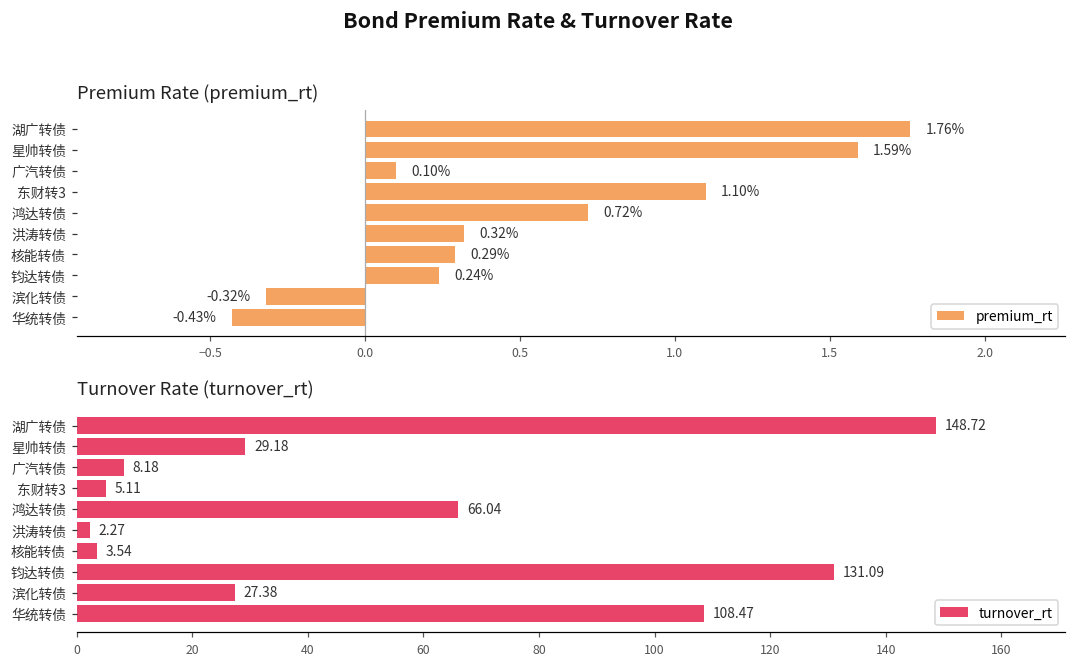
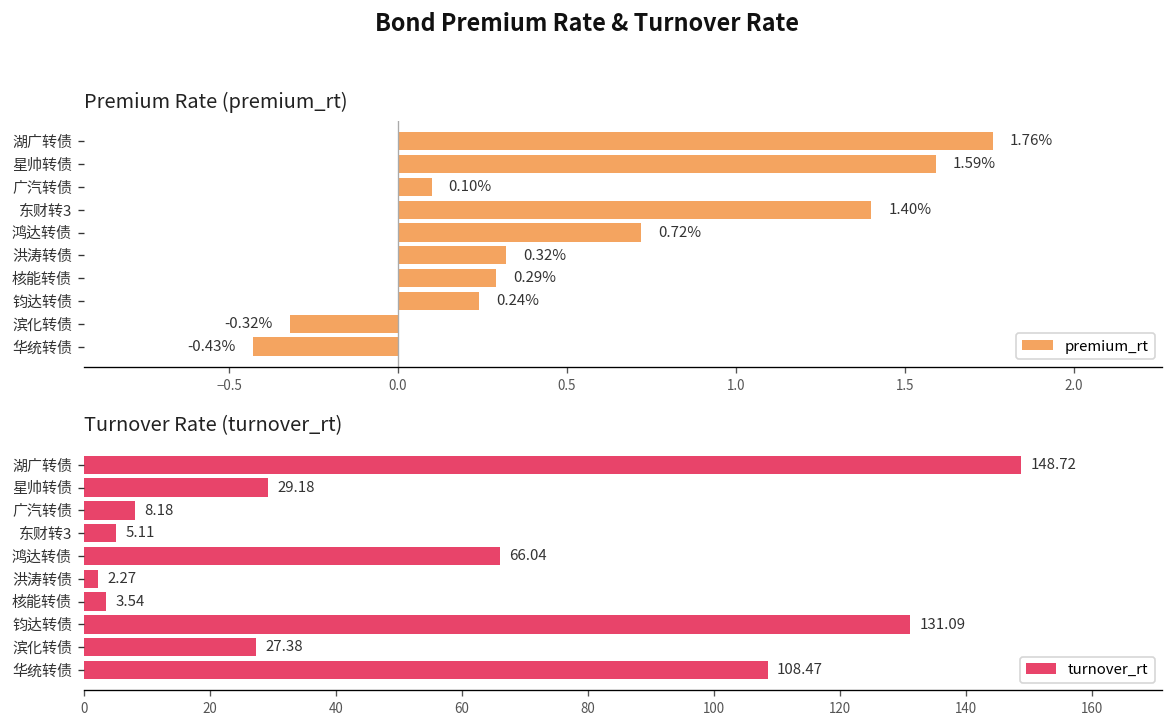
  {
    "Premium Rate (premium_rt)": {
      "湖广转债": "1.76%",
      "星帅转债": "1.59%",
      "广汽转债": "0.10%",
-     "东财转3": "1.10%",
+     "东财转3": "1.40%",
      "鸿达转债": "0.72%",
      "洪涛转债": "0.32%",
      "核能转债": "0.29%",
      "钧达转债": "0.24%",
      "滨化转债": "-0.32%",
      "华统转债": "-0.43%"
    },
    "Turnover Rate (turnover_rt)": {
      "湖广转债": "148.72",
      "星帅转债": "29.18",
      "广汽转债": "8.18",
      "东财转3": "5.11",
      "鸿达转债": "66.04",
      "洪涛转债": "2.27",
      "核能转债": "3.54",
      "钧达转债": "131.09",
      "滨化转债": "27.38",
      "华统转债": "108.47"
    }
  }
